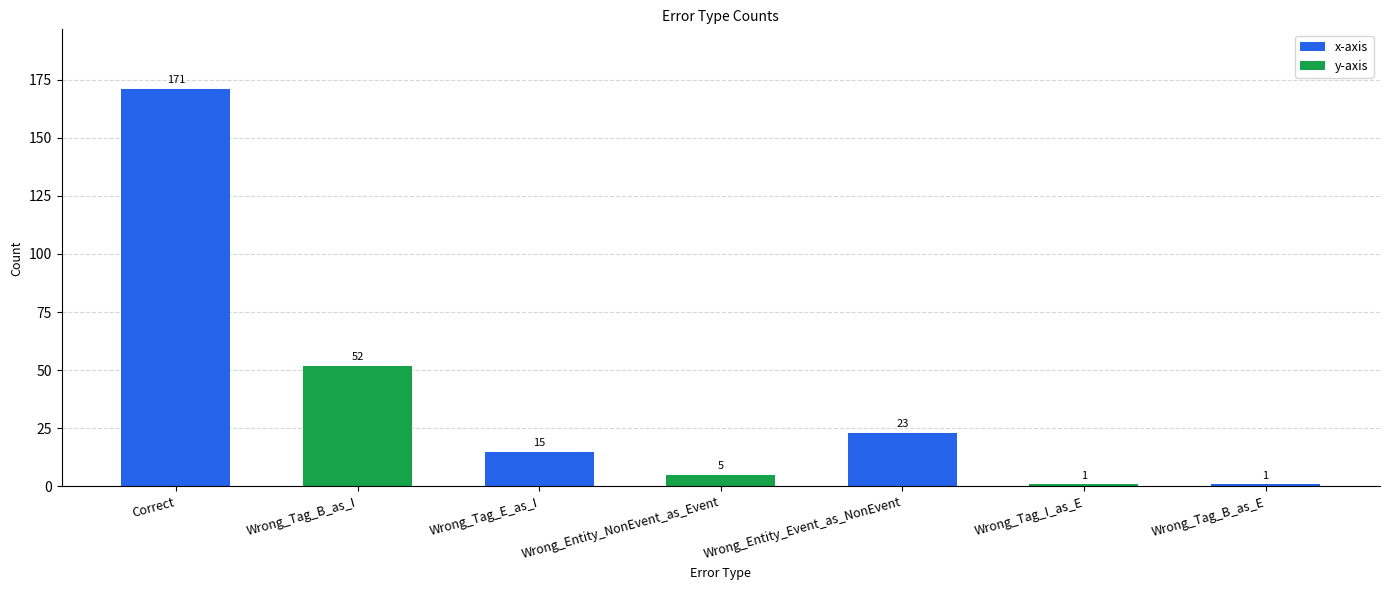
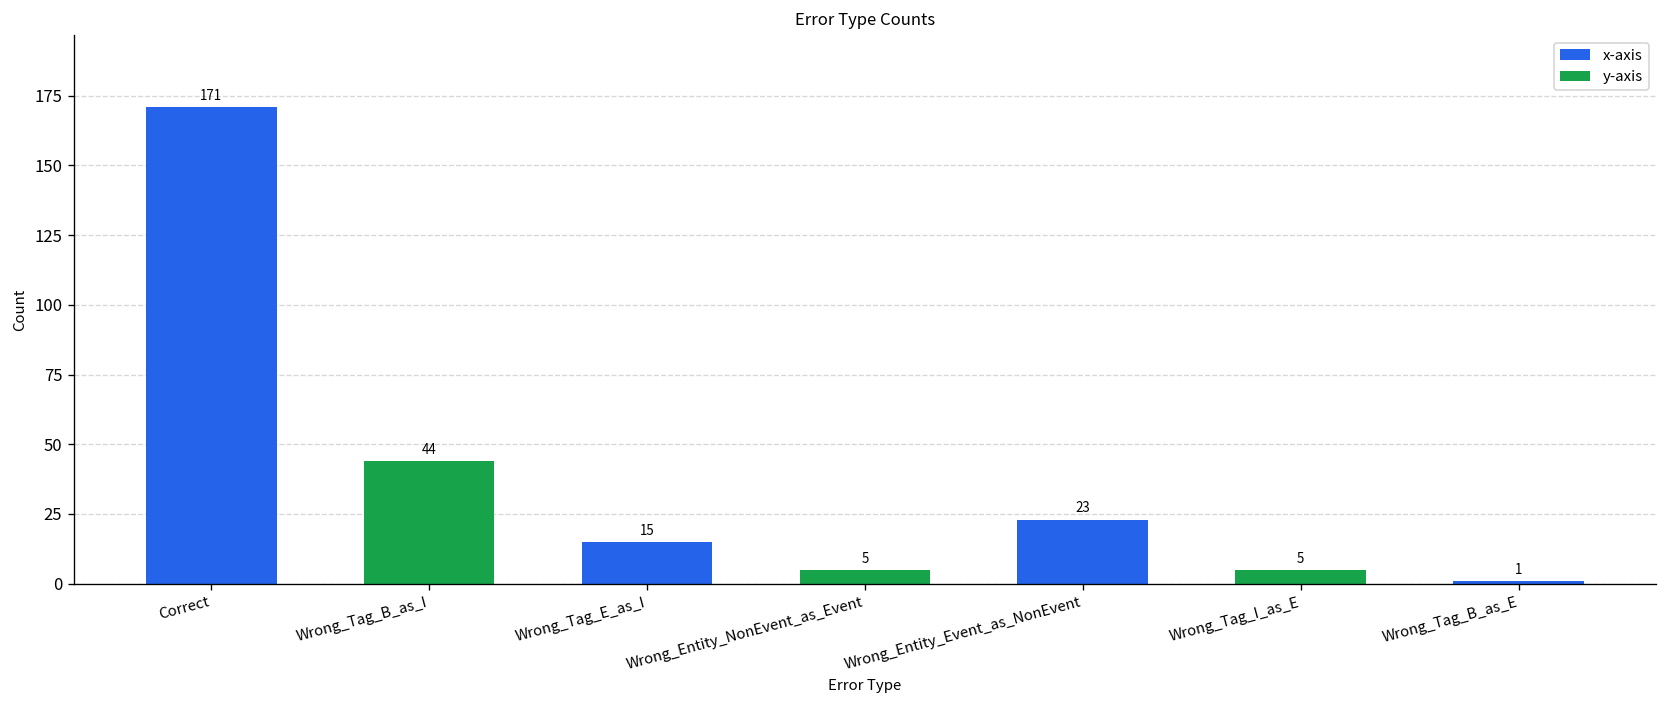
  {
    "Correct": 171,
-   "Wrong_Tag_B_as_I": 52,
+   "Wrong_Tag_B_as_I": 44,
    "Wrong_Tag_E_as_I": 15,
    "Wrong_Entity_NonEvent_as_Event": 5,
    "Wrong_Entity_Event_as_NonEvent": 23,
-   "Wrong_Tag_I_as_E": 1,
+   "Wrong_Tag_I_as_E": 5,
    "Wrong_Tag_B_as_E": 1
  }
